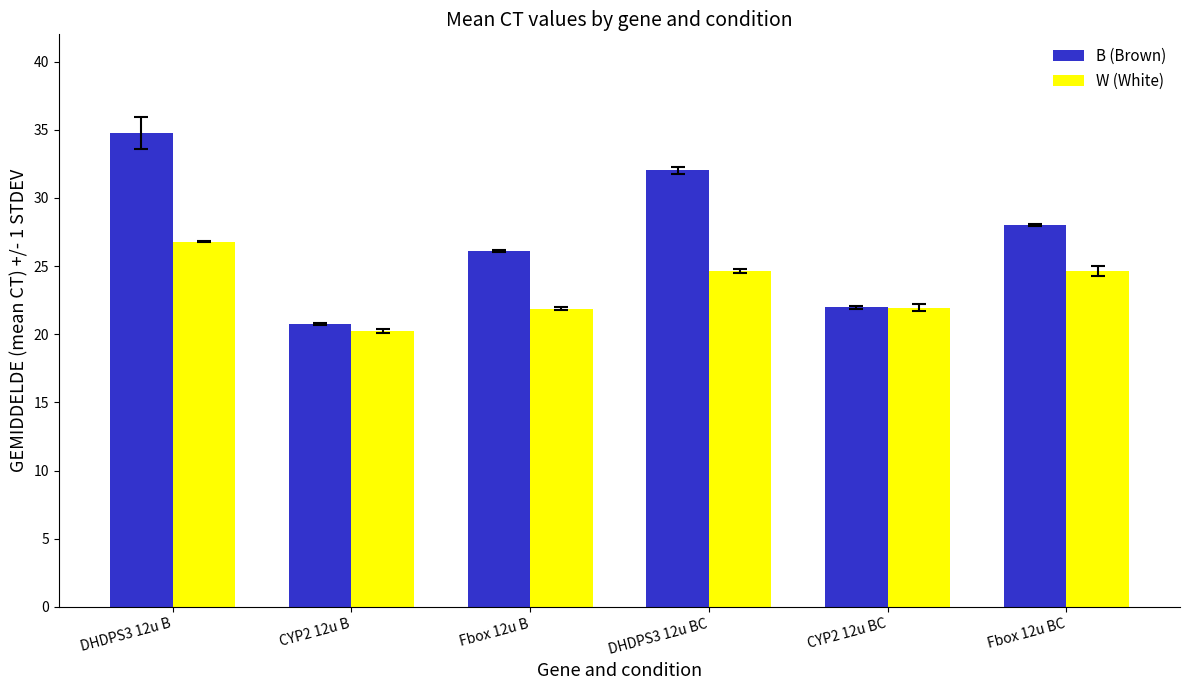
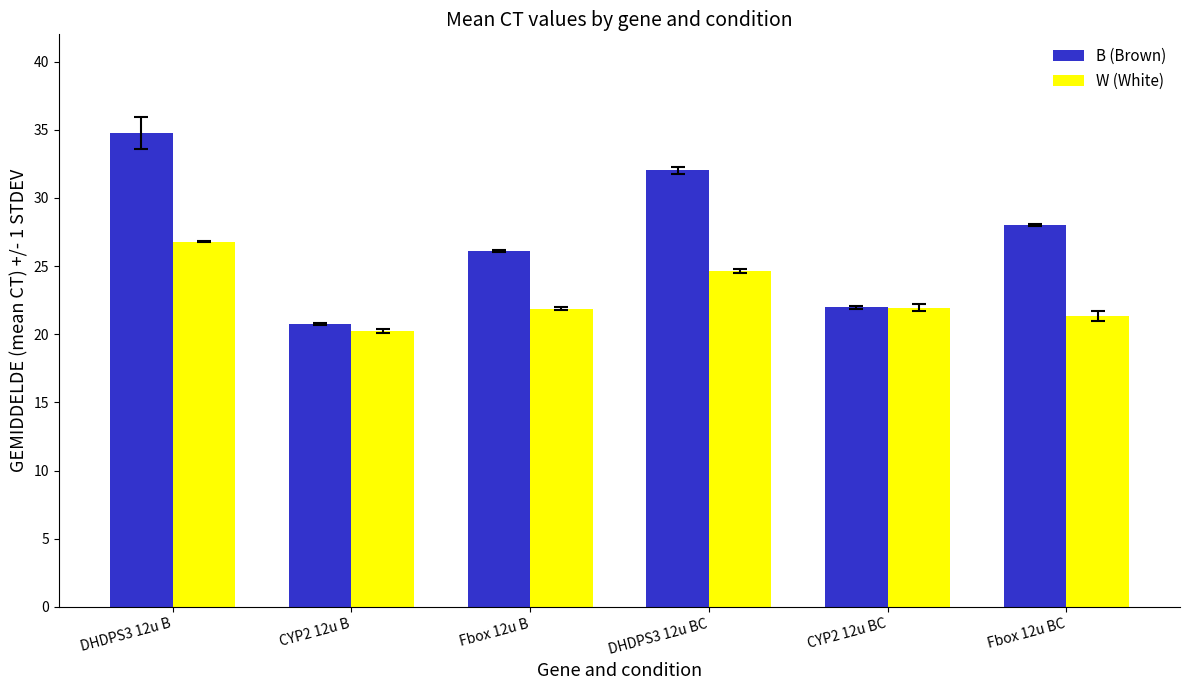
  {
    "B (Brown)": {
      "DHDPS3 12u B": 34.8,
      "CYP2 12u B": 20.7,
      "Fbox 12u B": 26.1,
      "DHDPS3 12u BC": 32.0,
      "CYP2 12u BC": 22.0,
      "Fbox 12u BC": 28.0
    },
    "W (White)": {
      "DHDPS3 12u B": 26.8,
      "CYP2 12u B": 20.2,
      "Fbox 12u B": 21.9,
      "DHDPS3 12u BC": 24.7,
      "CYP2 12u BC": 22.0,
-     "Fbox 12u BC": 24.7
+     "Fbox 12u BC": 21.4
    }
  }
